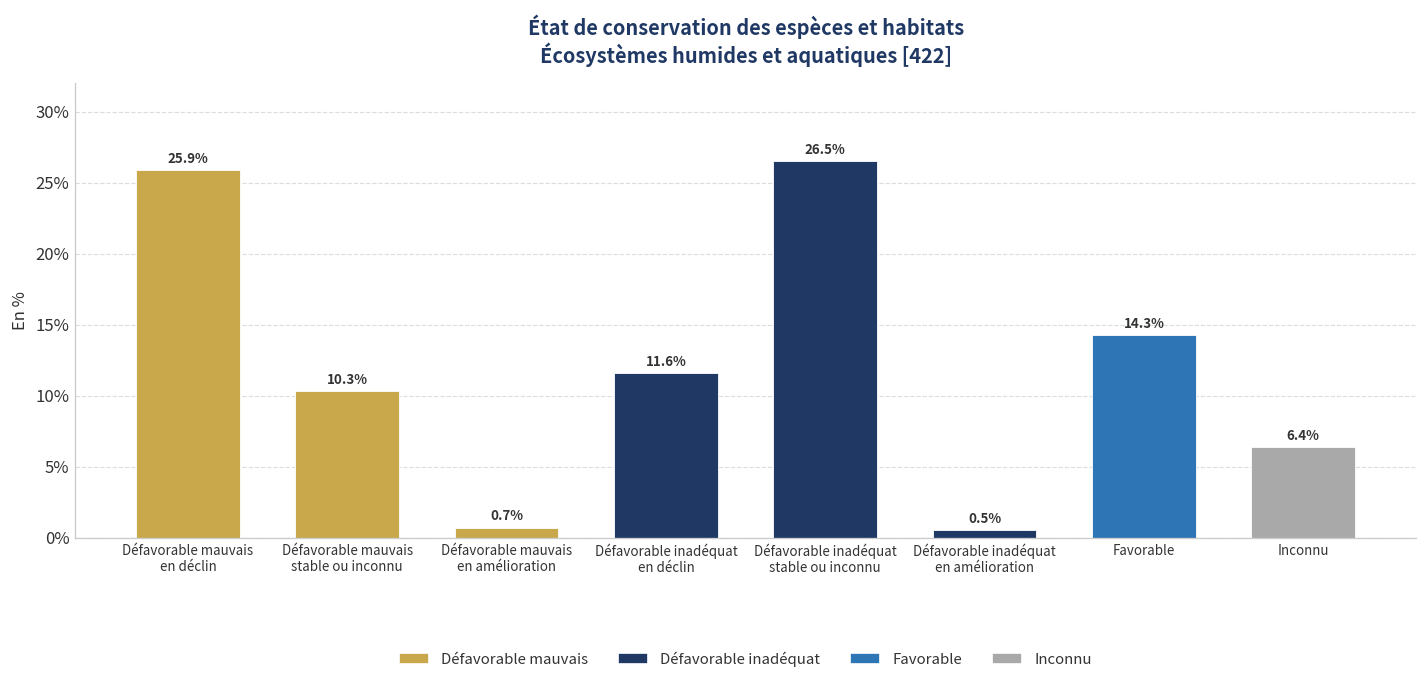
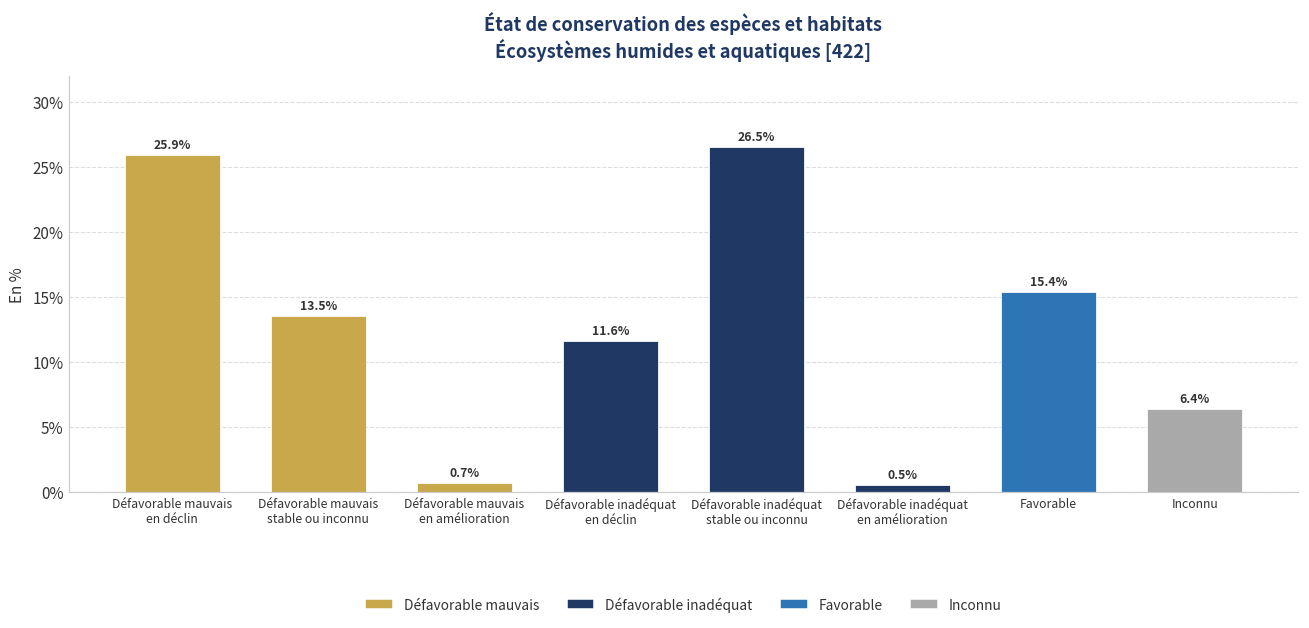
  {
    "Défavorable mauvais en déclin": "25.9%",
-   "Défavorable mauvais stable ou inconnu": "10.3%",
+   "Défavorable mauvais stable ou inconnu": "13.5%",
    "Défavorable mauvais en amélioration": "0.7%",
    "Défavorable inadéquat en déclin": "11.6%",
    "Défavorable inadéquat stable ou inconnu": "26.5%",
    "Défavorable inadéquat en amélioration": "0.5%",
-   "Favorable": "14.3%",
+   "Favorable": "15.4%",
    "Inconnu": "6.4%"
  }
